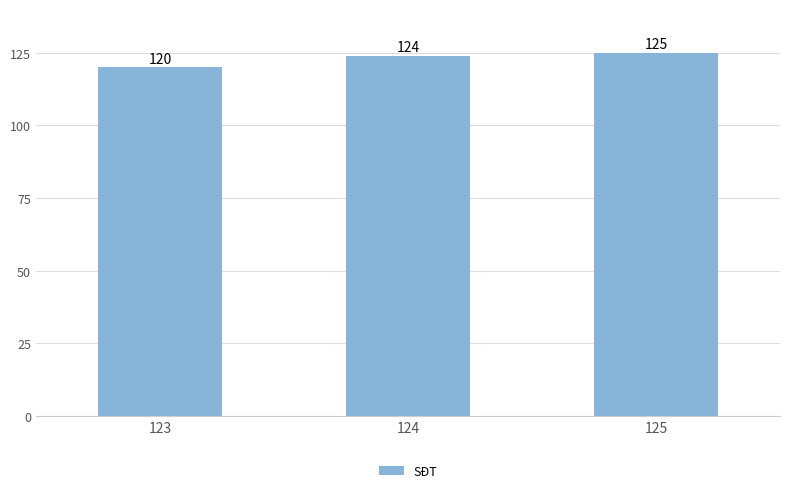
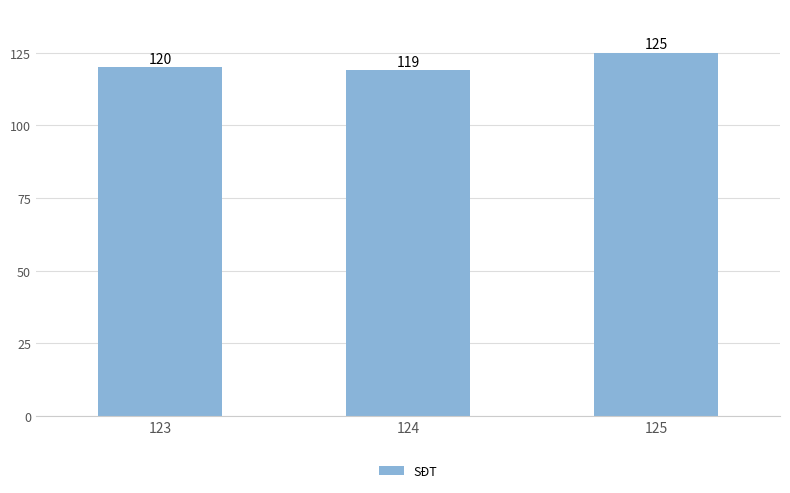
  {
    "123": 120,
-   "124": 124,
+   "124": 119,
    "125": 125
  }
